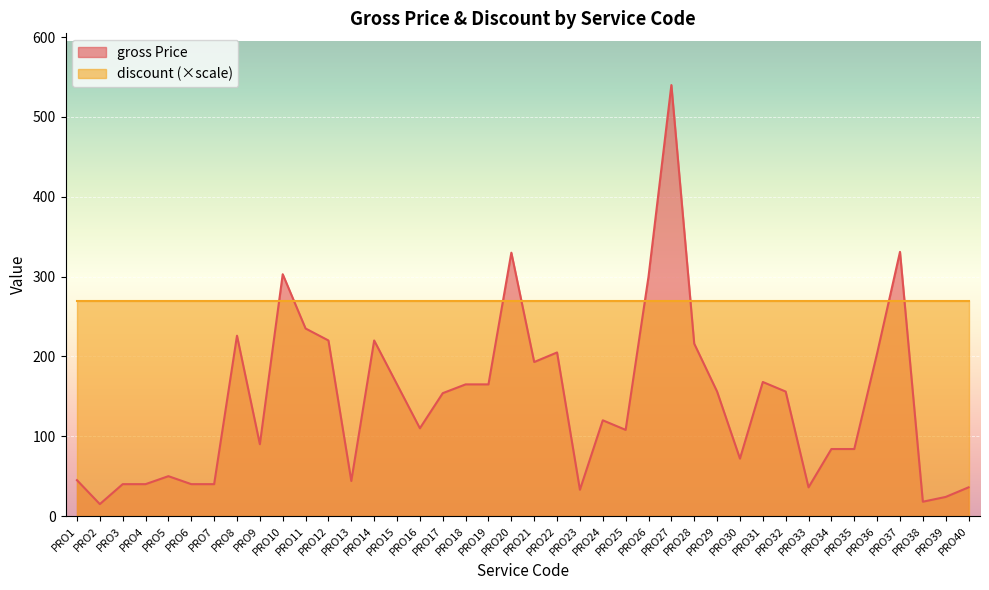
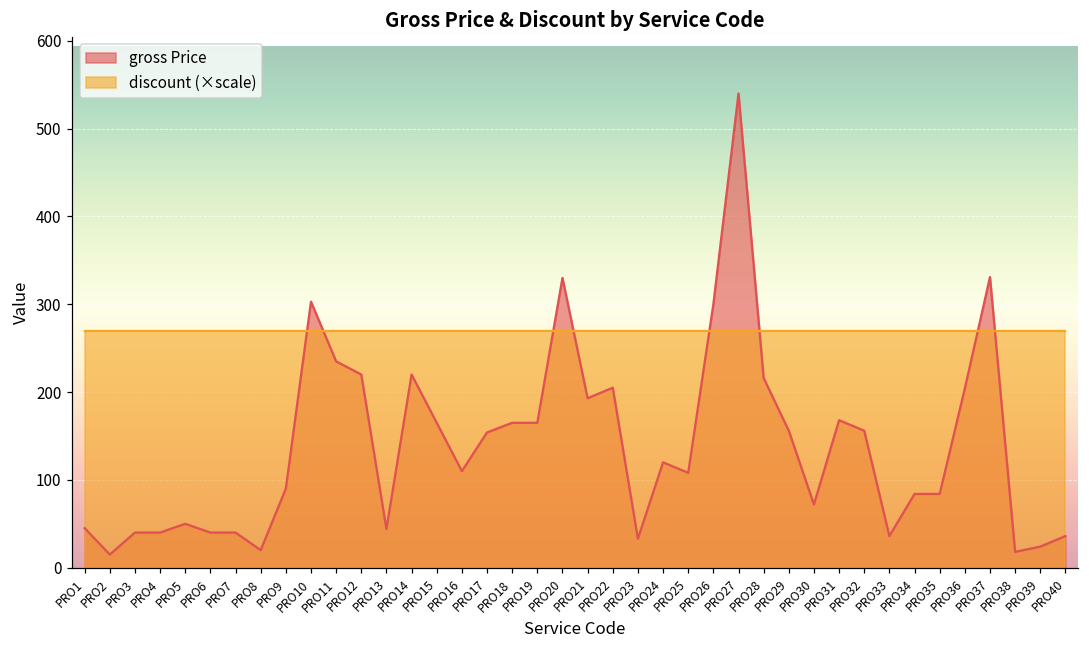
  {
    "gross Price": {
      "PRO1": 50,
      "PRO2": 20,
      "PRO3": 40,
      "PRO4": 40,
      "PRO5": 50,
      "PRO6": 40,
      "PRO7": 40,
-     "PRO8": 230,
+     "PRO8": 20,
      "PRO9": 90,
      "PRO10": 300,
      "PRO11": 240,
      "PRO12": 220,
      "PRO13": 40,
      "PRO14": 220,
      "PRO15": 170,
      "PRO16": 110,
      "PRO17": 150,
      "PRO18": 170,
      "PRO19": 170,
      "PRO20": 330,
      "PRO21": 190,
      "PRO22": 210,
      "PRO23": 30,
      "PRO24": 120,
      "PRO25": 110,
      "PRO26": 300,
      "PRO27": 540,
      "PRO28": 220,
      "PRO29": 160,
      "PRO30": 70,
      "PRO31": 170,
      "PRO32": 160,
      "PRO33": 40,
      "PRO34": 80,
      "PRO35": 80,
      "PRO36": 200,
      "PRO37": 330,
      "PRO38": 20,
      "PRO39": 20,
      "PRO40": 40
    },
    "discount (×scale)": {
      "PRO1": 270,
      "PRO2": 270,
      "PRO3": 270,
      "PRO4": 270,
      "PRO5": 270,
      "PRO6": 270,
      "PRO7": 270,
      "PRO8": 270,
      "PRO9": 270,
      "PRO10": 270,
      "PRO11": 270,
      "PRO12": 270,
      "PRO13": 270,
      "PRO14": 270,
      "PRO15": 270,
      "PRO16": 270,
      "PRO17": 270,
      "PRO18": 270,
      "PRO19": 270,
      "PRO20": 270,
      "PRO21": 270,
      "PRO22": 270,
      "PRO23": 270,
      "PRO24": 270,
      "PRO25": 270,
      "PRO26": 270,
      "PRO27": 270,
      "PRO28": 270,
      "PRO29": 270,
      "PRO30": 270,
      "PRO31": 270,
      "PRO32": 270,
      "PRO33": 270,
      "PRO34": 270,
      "PRO35": 270,
      "PRO36": 270,
      "PRO37": 270,
      "PRO38": 270,
      "PRO39": 270,
      "PRO40": 270
    }
  }
